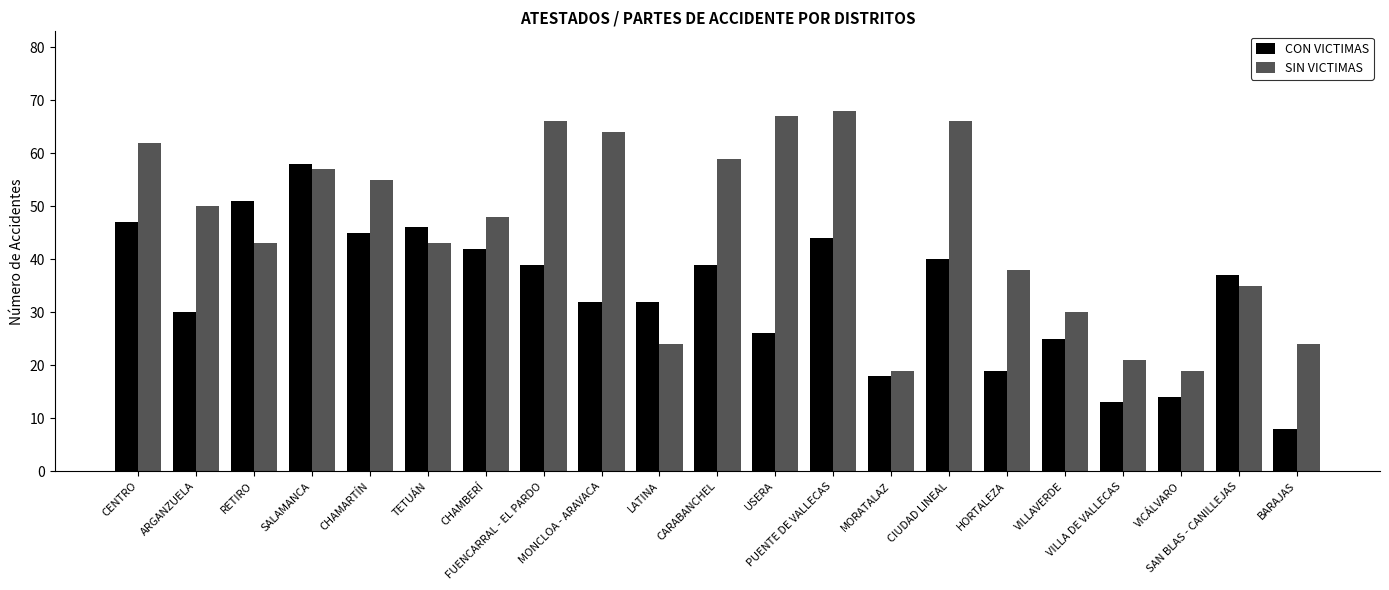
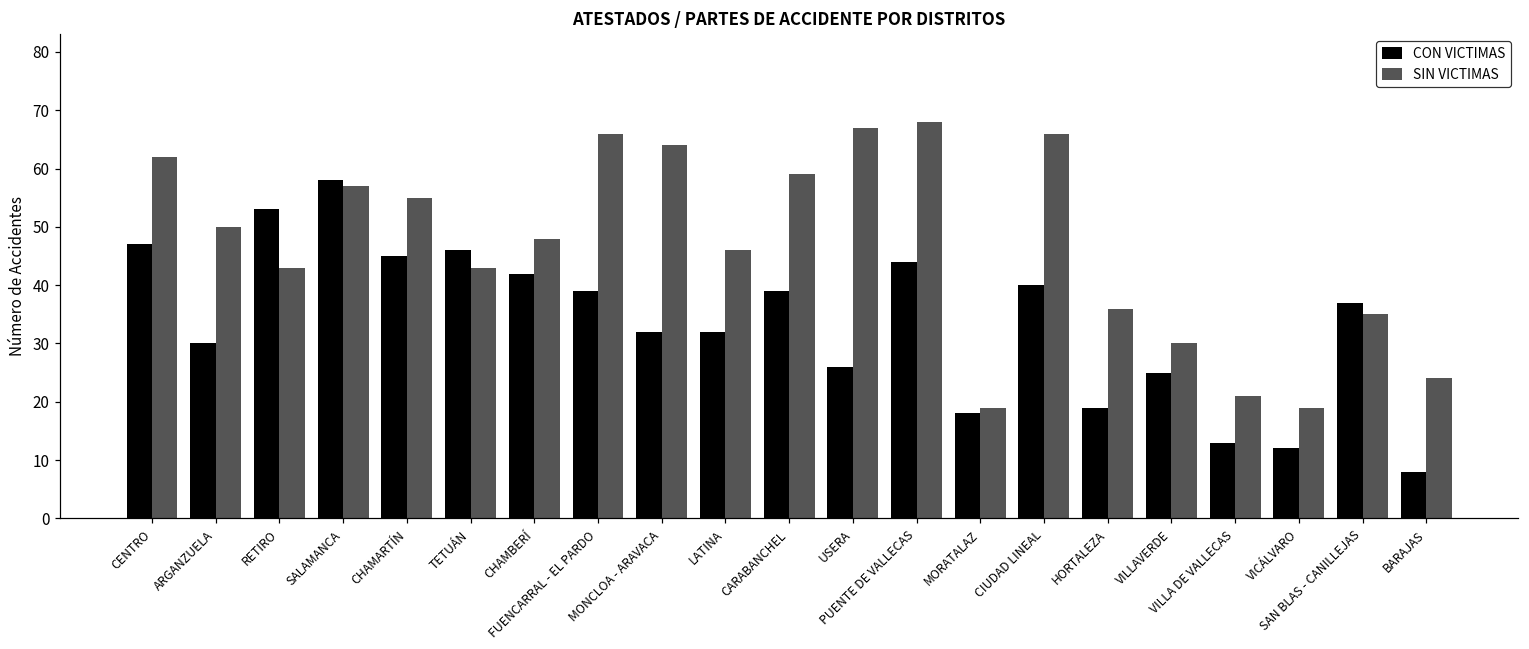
  {
    "CON VICTIMAS": {
      "CENTRO": 47,
      "ARGANZUELA": 30,
-     "RETIRO": 51,
+     "RETIRO": 53,
      "SALAMANCA": 58,
      "CHAMARTÍN": 45,
      "TETUÁN": 46,
      "CHAMBERÍ": 42,
      "FUENCARRAL - EL PARDO": 39,
      "MONCLOA - ARAVACA": 32,
      "LATINA": 32,
      "CARABANCHEL": 39,
      "USERA": 26,
      "PUENTE DE VALLECAS": 44,
      "MORATALAZ": 18,
      "CIUDAD LINEAL": 40,
      "HORTALEZA": 19,
      "VILLAVERDE": 25,
      "VILLA DE VALLECAS": 13,
-     "VICÁLVARO": 14,
+     "VICÁLVARO": 12,
      "SAN BLAS - CANILLEJAS": 37,
      "BARAJAS": 8
    },
    "SIN VICTIMAS": {
      "CENTRO": 62,
      "ARGANZUELA": 50,
      "RETIRO": 43,
      "SALAMANCA": 57,
      "CHAMARTÍN": 55,
      "TETUÁN": 43,
      "CHAMBERÍ": 48,
      "FUENCARRAL - EL PARDO": 66,
      "MONCLOA - ARAVACA": 64,
-     "LATINA": 24,
+     "LATINA": 46,
      "CARABANCHEL": 59,
      "USERA": 67,
      "PUENTE DE VALLECAS": 68,
      "MORATALAZ": 19,
      "CIUDAD LINEAL": 66,
-     "HORTALEZA": 38,
+     "HORTALEZA": 36,
      "VILLAVERDE": 30,
      "VILLA DE VALLECAS": 21,
      "VICÁLVARO": 19,
      "SAN BLAS - CANILLEJAS": 35,
      "BARAJAS": 24
    }
  }
